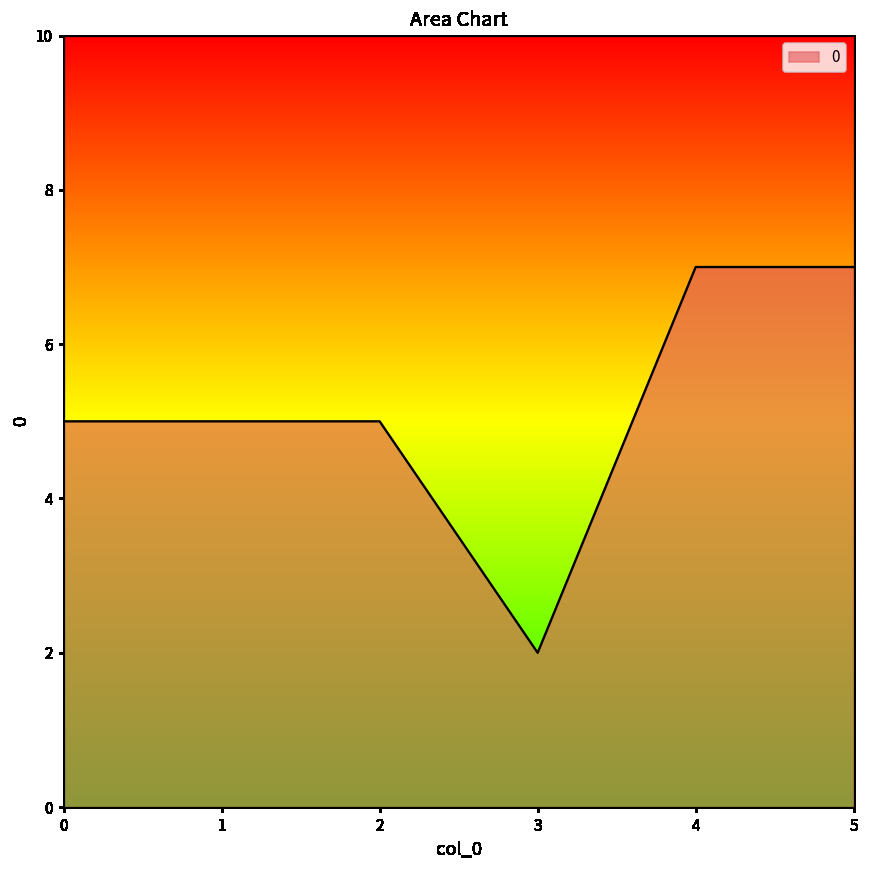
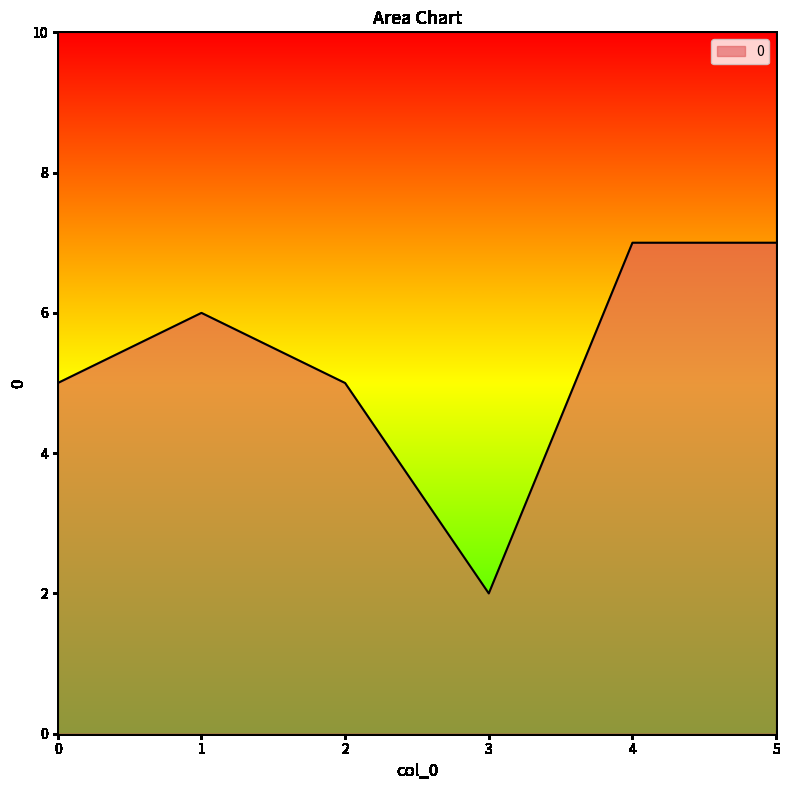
  {
    "0": 5,
-   "1": 5,
+   "1": 6,
    "2": 5,
    "3": 2,
    "4": 7,
    "5": 7
  }
